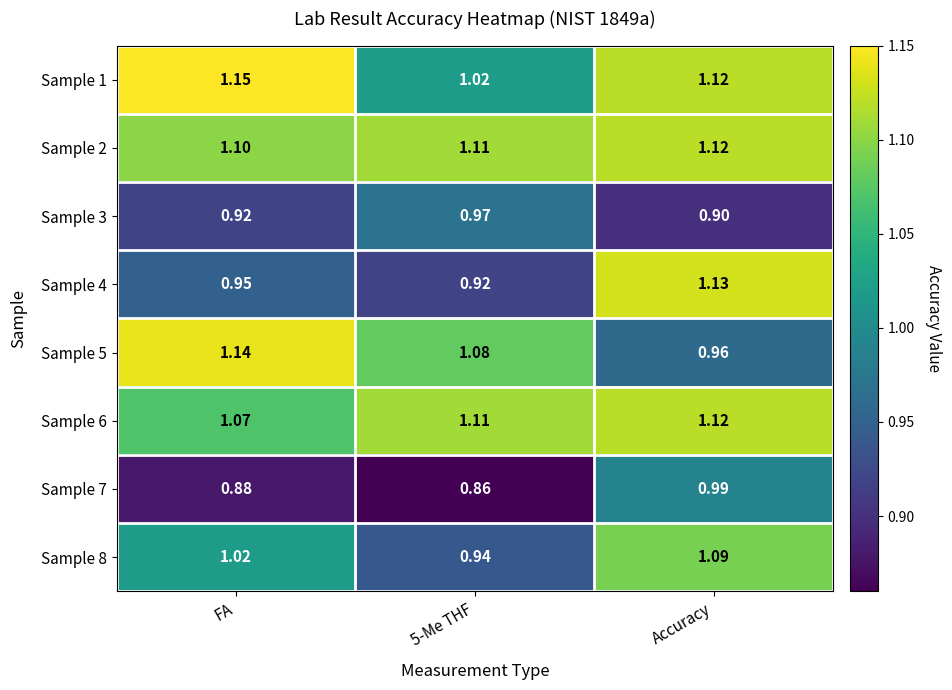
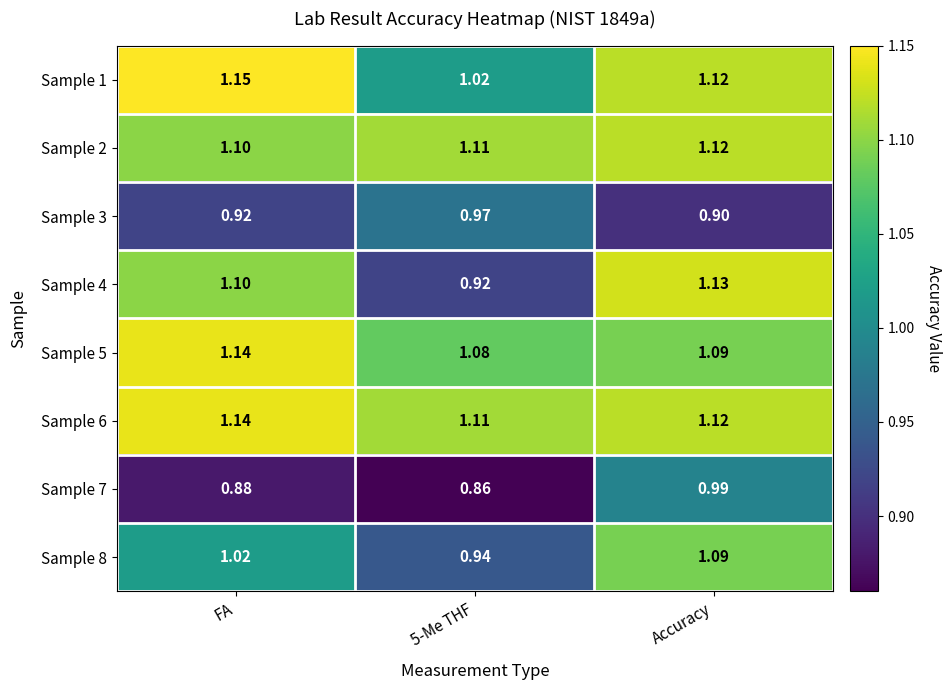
  {
    "Sample 1": {
      "FA": 1.15,
      "5-Me THF": 1.02,
      "Accuracy": 1.12
    },
    "Sample 2": {
      "FA": 1.10,
      "5-Me THF": 1.11,
      "Accuracy": 1.12
    },
    "Sample 3": {
      "FA": 0.92,
      "5-Me THF": 0.97,
      "Accuracy": 0.90
    },
    "Sample 4": {
-     "FA": 0.95,
+     "FA": 1.10,
      "5-Me THF": 0.92,
      "Accuracy": 1.13
    },
    "Sample 5": {
      "FA": 1.14,
      "5-Me THF": 1.08,
-     "Accuracy": 0.96
+     "Accuracy": 1.09
    },
    "Sample 6": {
-     "FA": 1.07,
+     "FA": 1.14,
      "5-Me THF": 1.11,
      "Accuracy": 1.12
    },
    "Sample 7": {
      "FA": 0.88,
      "5-Me THF": 0.86,
      "Accuracy": 0.99
    },
    "Sample 8": {
      "FA": 1.02,
      "5-Me THF": 0.94,
      "Accuracy": 1.09
    }
  }
